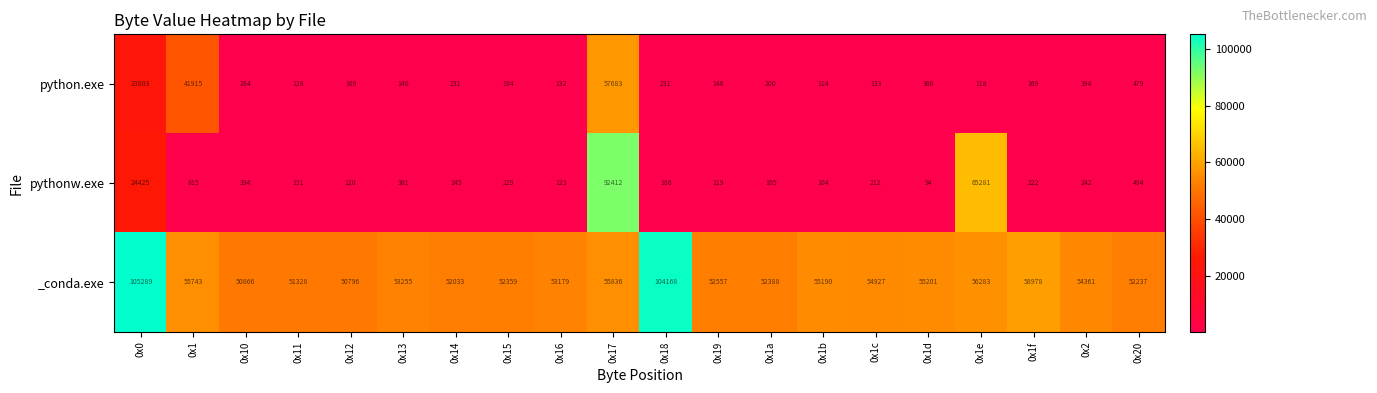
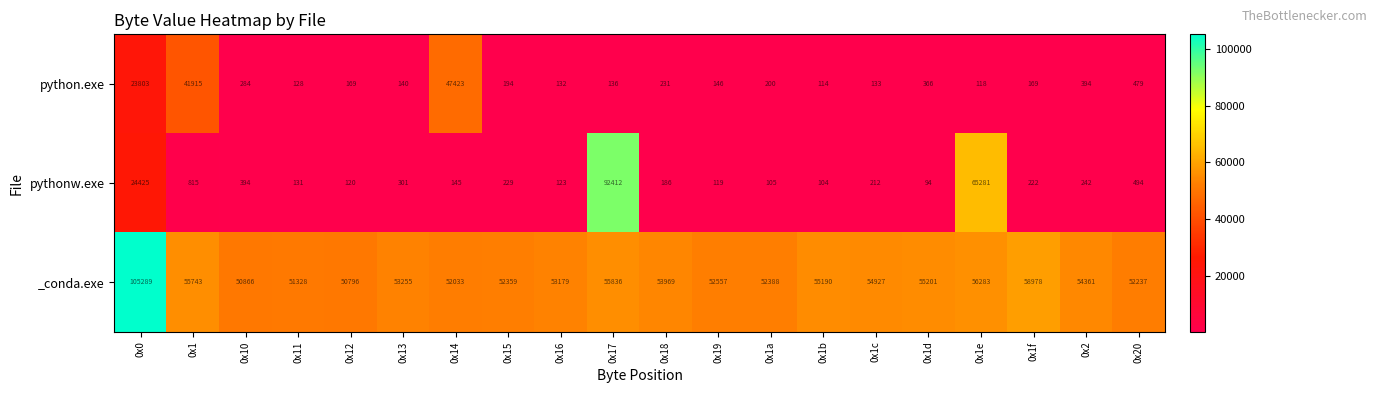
  {
    "python.exe": {
      "0x0": 23803,
      "0x1": 41915,
      "0x10": 284,
      "0x11": 128,
      "0x12": 169,
      "0x13": 140,
-     "0x14": 231,
+     "0x14": 47423,
      "0x15": 194,
      "0x16": 132,
-     "0x17": 57683,
+     "0x17": 136,
      "0x18": 231,
      "0x19": 146,
      "0x1a": 200,
      "0x1b": 114,
      "0x1c": 133,
      "0x1d": 366,
      "0x1e": 118,
      "0x1f": 169,
      "0x2": 394,
      "0x20": 479
    },
    "pythonw.exe": {
      "0x0": 24425,
      "0x1": 815,
      "0x10": 394,
      "0x11": 131,
      "0x12": 120,
      "0x13": 301,
      "0x14": 145,
      "0x15": 229,
      "0x16": 123,
      "0x17": 92412,
      "0x18": 186,
      "0x19": 119,
      "0x1a": 105,
      "0x1b": 104,
      "0x1c": 212,
      "0x1d": 94,
      "0x1e": 65281,
      "0x1f": 222,
      "0x2": 242,
      "0x20": 494
    },
    "_conda.exe": {
      "0x0": 105289,
      "0x1": 55743,
      "0x10": 50866,
      "0x11": 51328,
      "0x12": 50796,
      "0x13": 53255,
      "0x14": 52033,
      "0x15": 52359,
      "0x16": 53179,
      "0x17": 55836,
-     "0x18": 104168,
+     "0x18": 53969,
      "0x19": 52557,
      "0x1a": 52388,
      "0x1b": 55190,
      "0x1c": 54927,
      "0x1d": 55201,
      "0x1e": 56283,
      "0x1f": 58978,
      "0x2": 54361,
      "0x20": 52237
    }
  }
